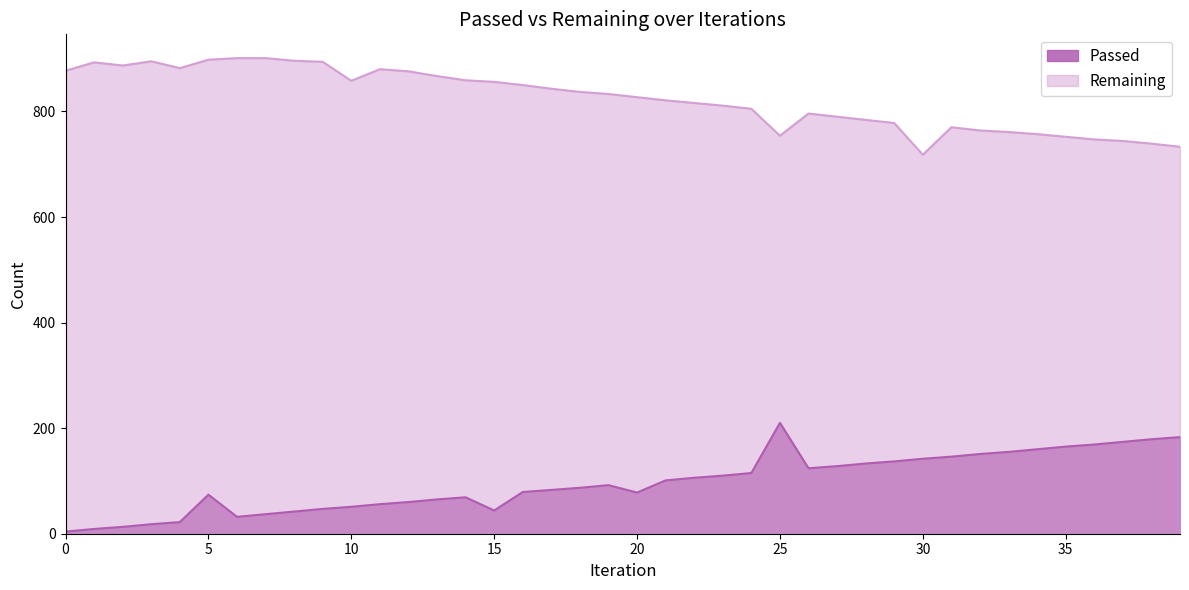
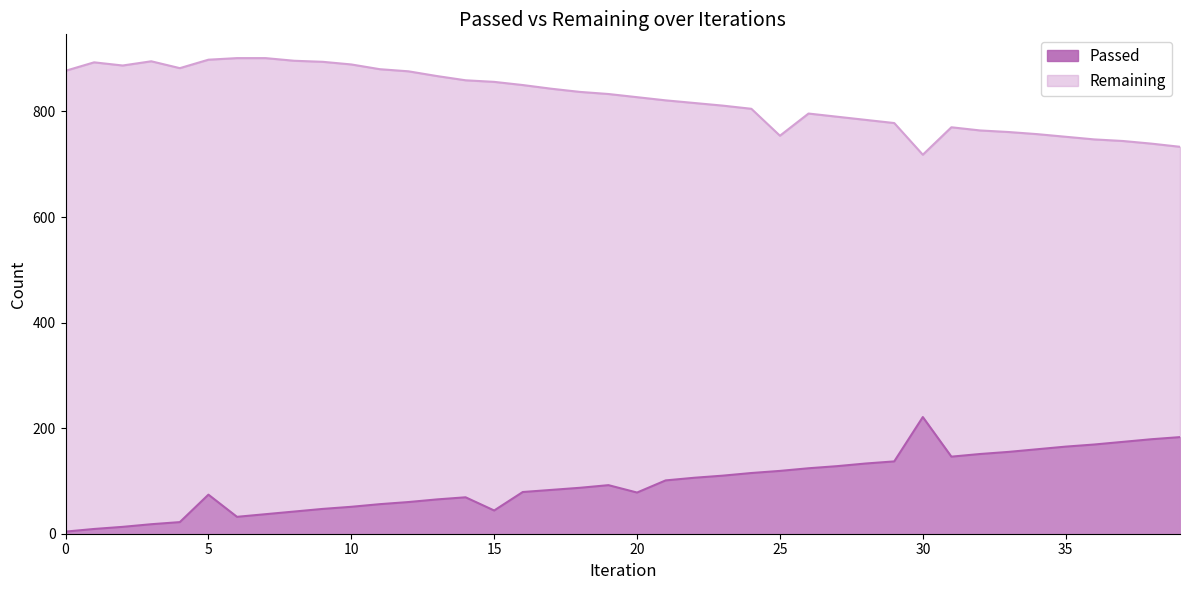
  {
    "Passed": {
      "0": 0,
      "5": 70,
      "10": 50,
      "15": 40,
      "20": 80,
-     "25": 210,
-     "30": 140,
+     "25": 120,
+     "30": 220,
      "35": 170
    },
    "Remaining": {
      "0": 880,
      "5": 900,
-     "10": 860,
+     "10": 890,
      "15": 860,
      "20": 830,
      "25": 750,
      "30": 720,
      "35": 750
    }
  }
